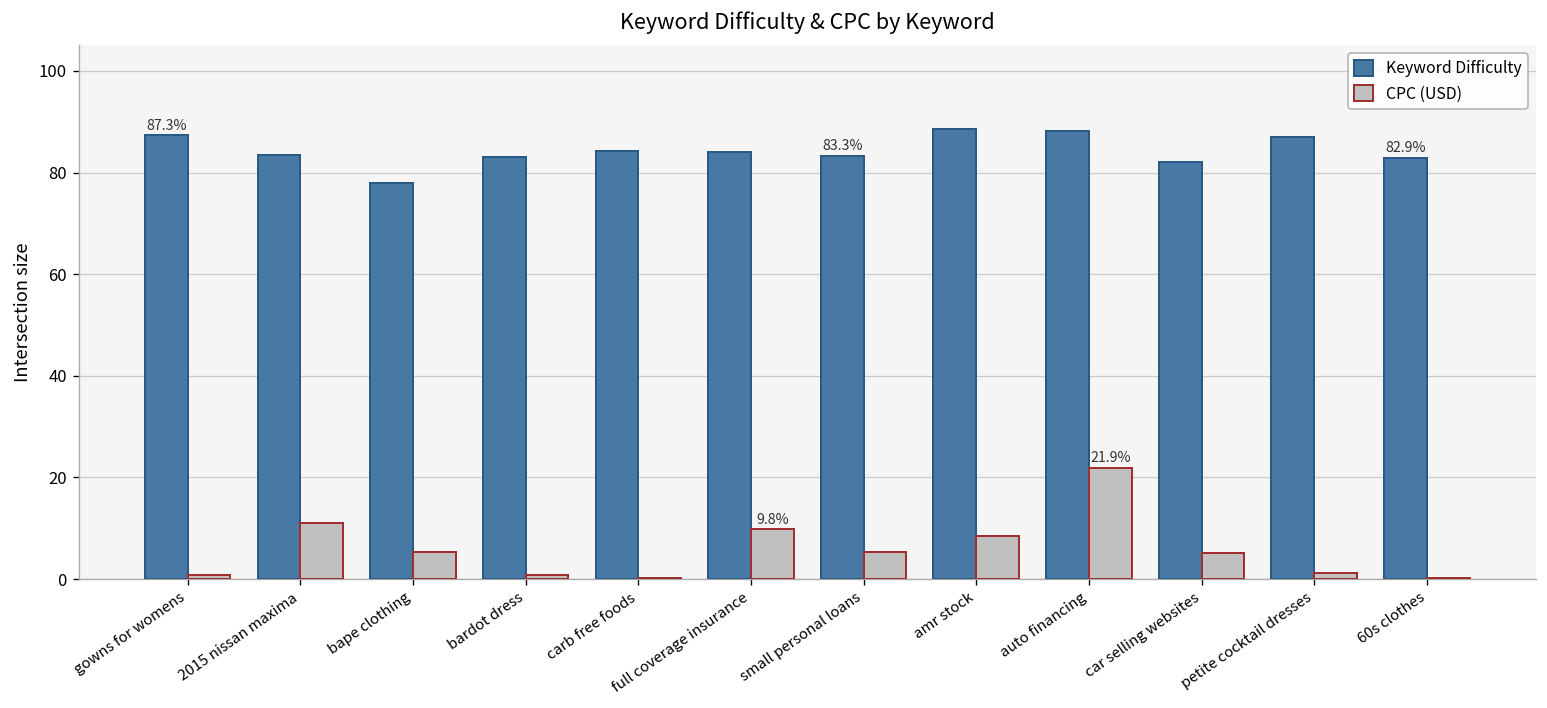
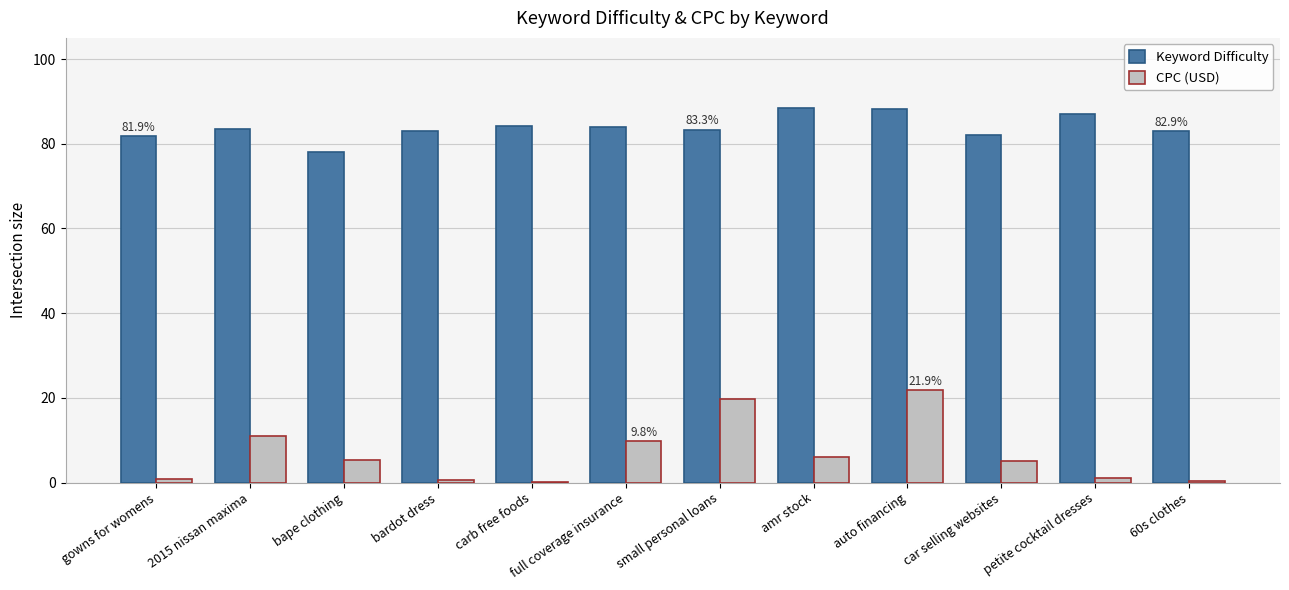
  {
    "Keyword Difficulty": {
-     "gowns for womens": "87.3%",
+     "gowns for womens": "81.9%",
      "small personal loans": "83.3%",
      "60s clothes": "82.9%"
    },
    "CPC (USD)": {
      "gowns for womens": "1",
      "2015 nissan maxima": "11",
      "bape clothing": "5",
      "bardot dress": "1",
-     "small personal loans": "5",
-     "amr stock": "8",
+     "small personal loans": "20",
+     "amr stock": "6",
      "car selling websites": "5",
      "petite cocktail dresses": "1"
    }
  }
